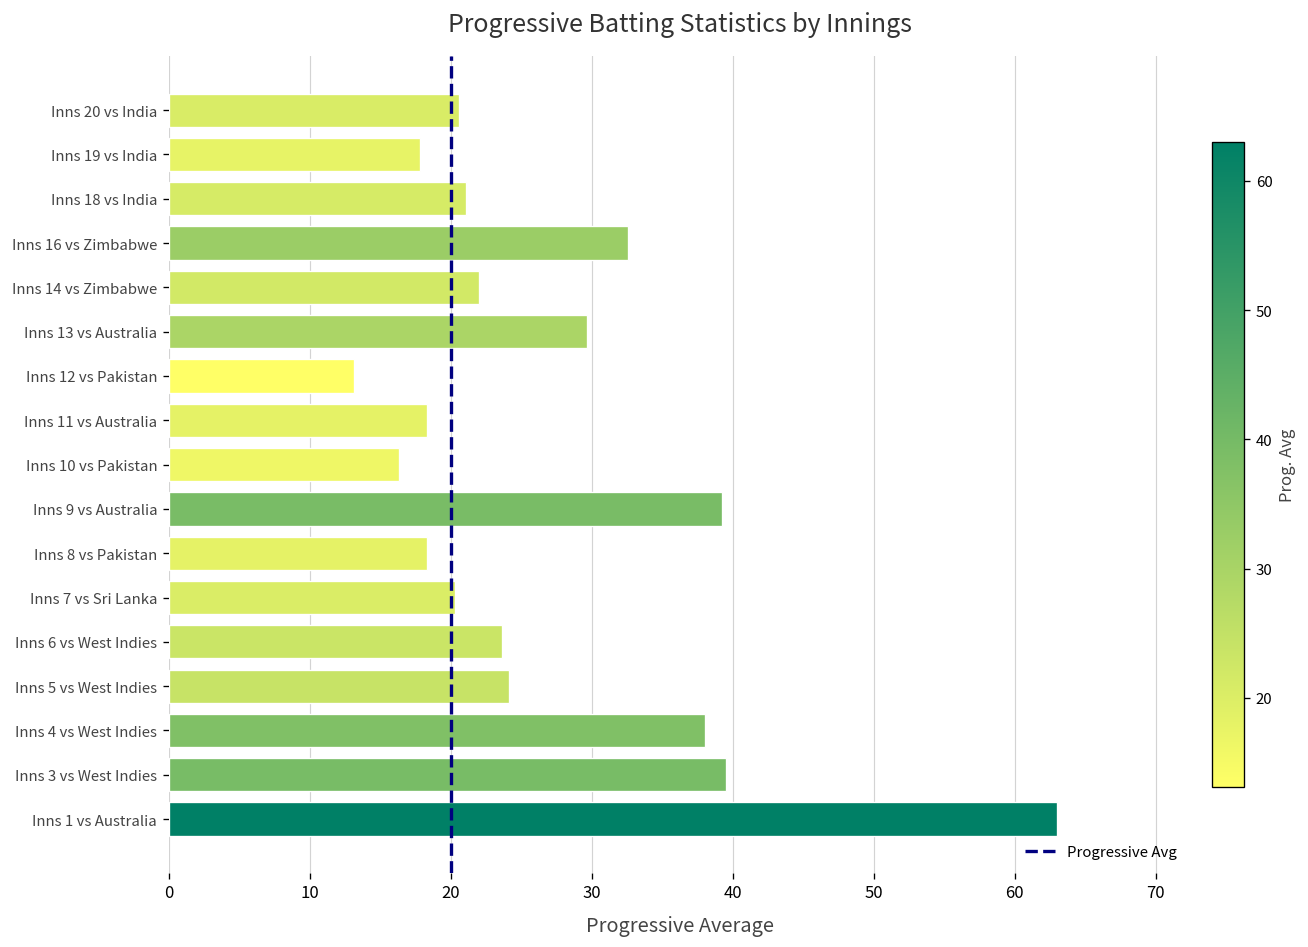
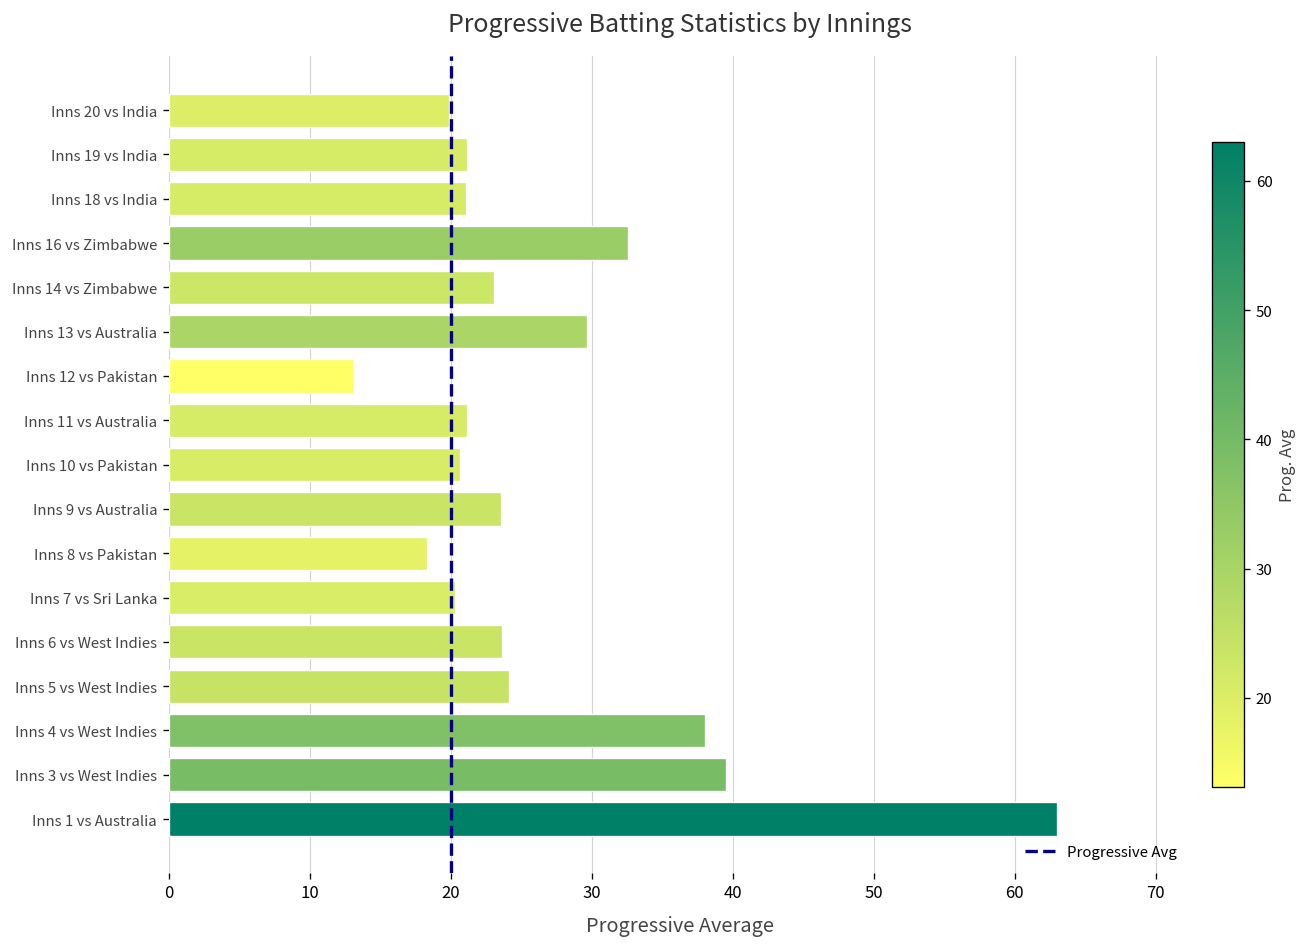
  {
-   "Inns 20 vs India": 20.6,
-   "Inns 19 vs India": 17.8,
+   "Inns 20 vs India": 19.9,
+   "Inns 19 vs India": 21.1,
    "Inns 18 vs India": 21.1,
    "Inns 16 vs Zimbabwe": 32.6,
-   "Inns 14 vs Zimbabwe": 22.0,
+   "Inns 14 vs Zimbabwe": 23.1,
    "Inns 13 vs Australia": 29.7,
    "Inns 12 vs Pakistan": 13.1,
-   "Inns 11 vs Australia": 18.3,
-   "Inns 10 vs Pakistan": 16.3,
-   "Inns 9 vs Australia": 39.2,
+   "Inns 11 vs Australia": 21.1,
+   "Inns 10 vs Pakistan": 20.6,
+   "Inns 9 vs Australia": 23.6,
    "Inns 8 vs Pakistan": 18.3,
    "Inns 7 vs Sri Lanka": 20.3,
    "Inns 6 vs West Indies": 23.6,
    "Inns 5 vs West Indies": 24.1,
    "Inns 4 vs West Indies": 38.0,
    "Inns 3 vs West Indies": 39.5,
    "Inns 1 vs Australia": 63.0
  }
